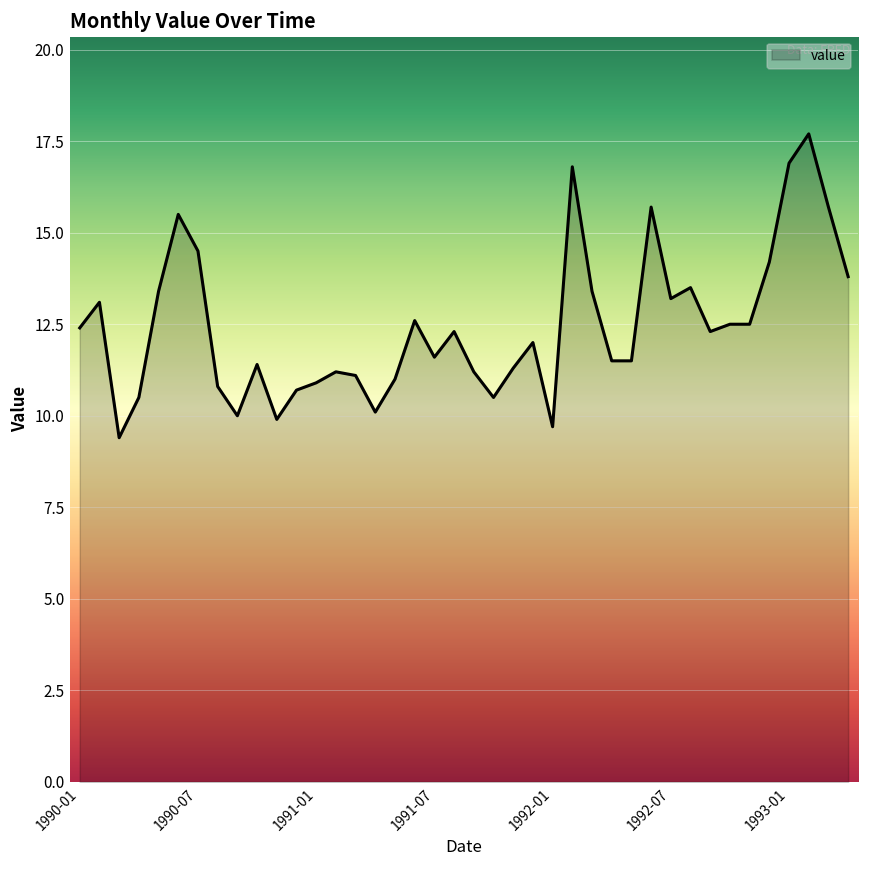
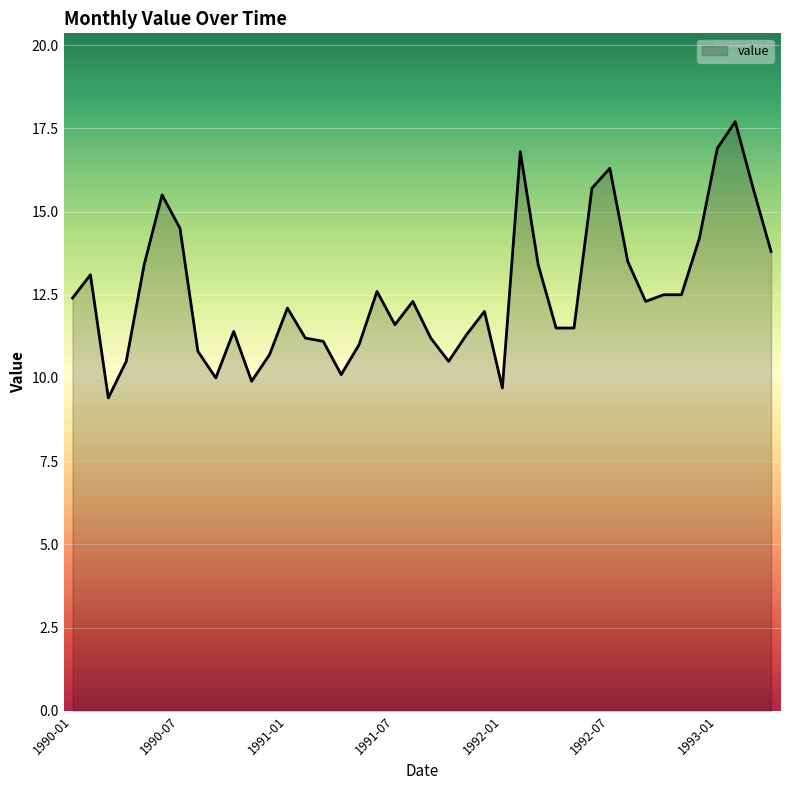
  {
    "1990-01": 12.4,
    "1990-07": 14.5,
-   "1991-01": 10.9,
+   "1991-01": 12.1,
    "1991-07": 11.6,
    "1992-01": 9.7,
-   "1992-07": 13.2,
+   "1992-07": 16.3,
    "1993-01": 16.9
  }
